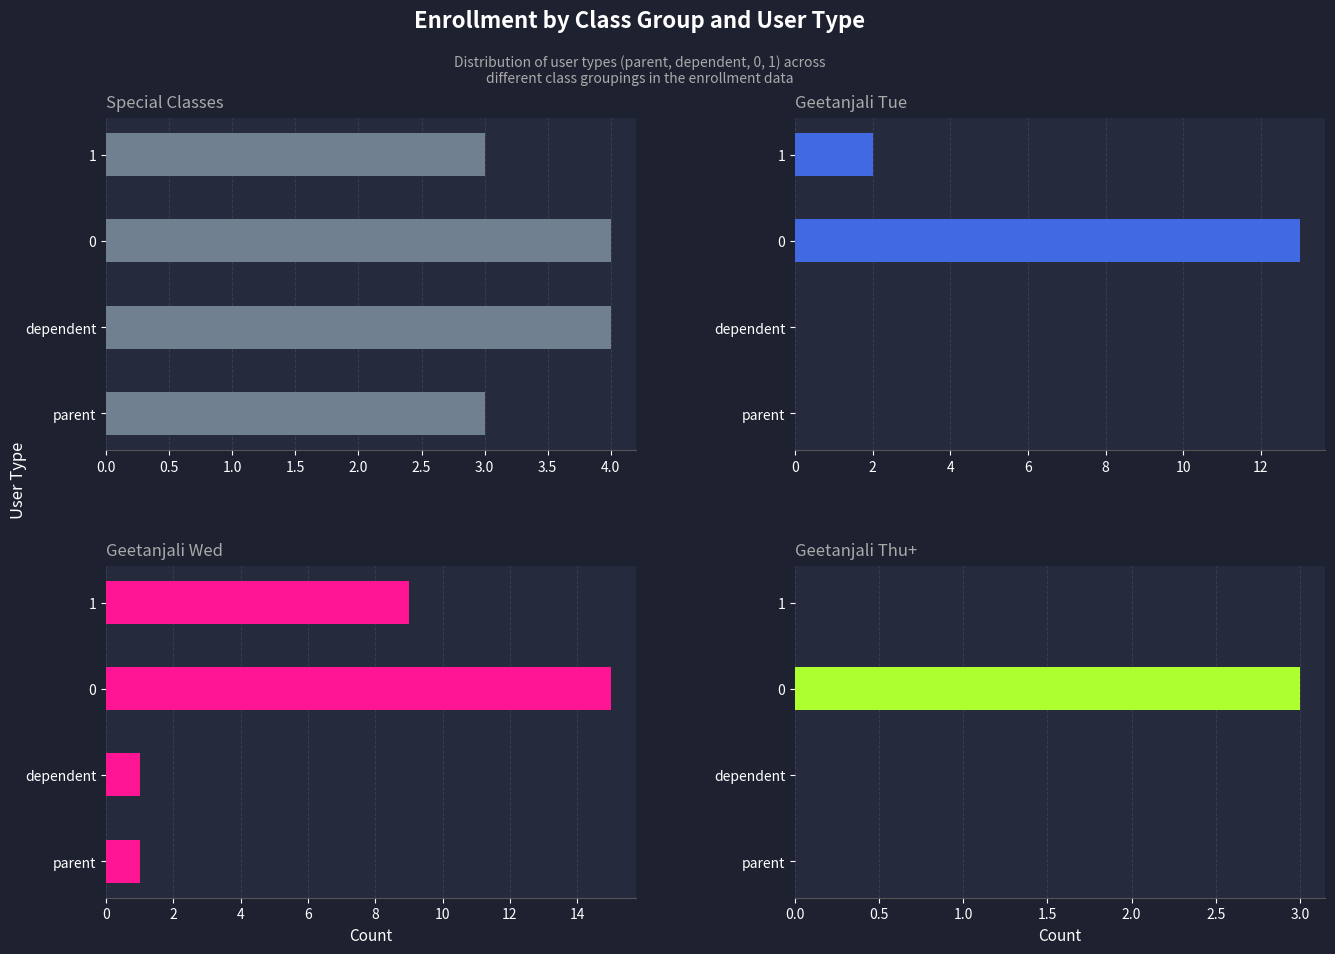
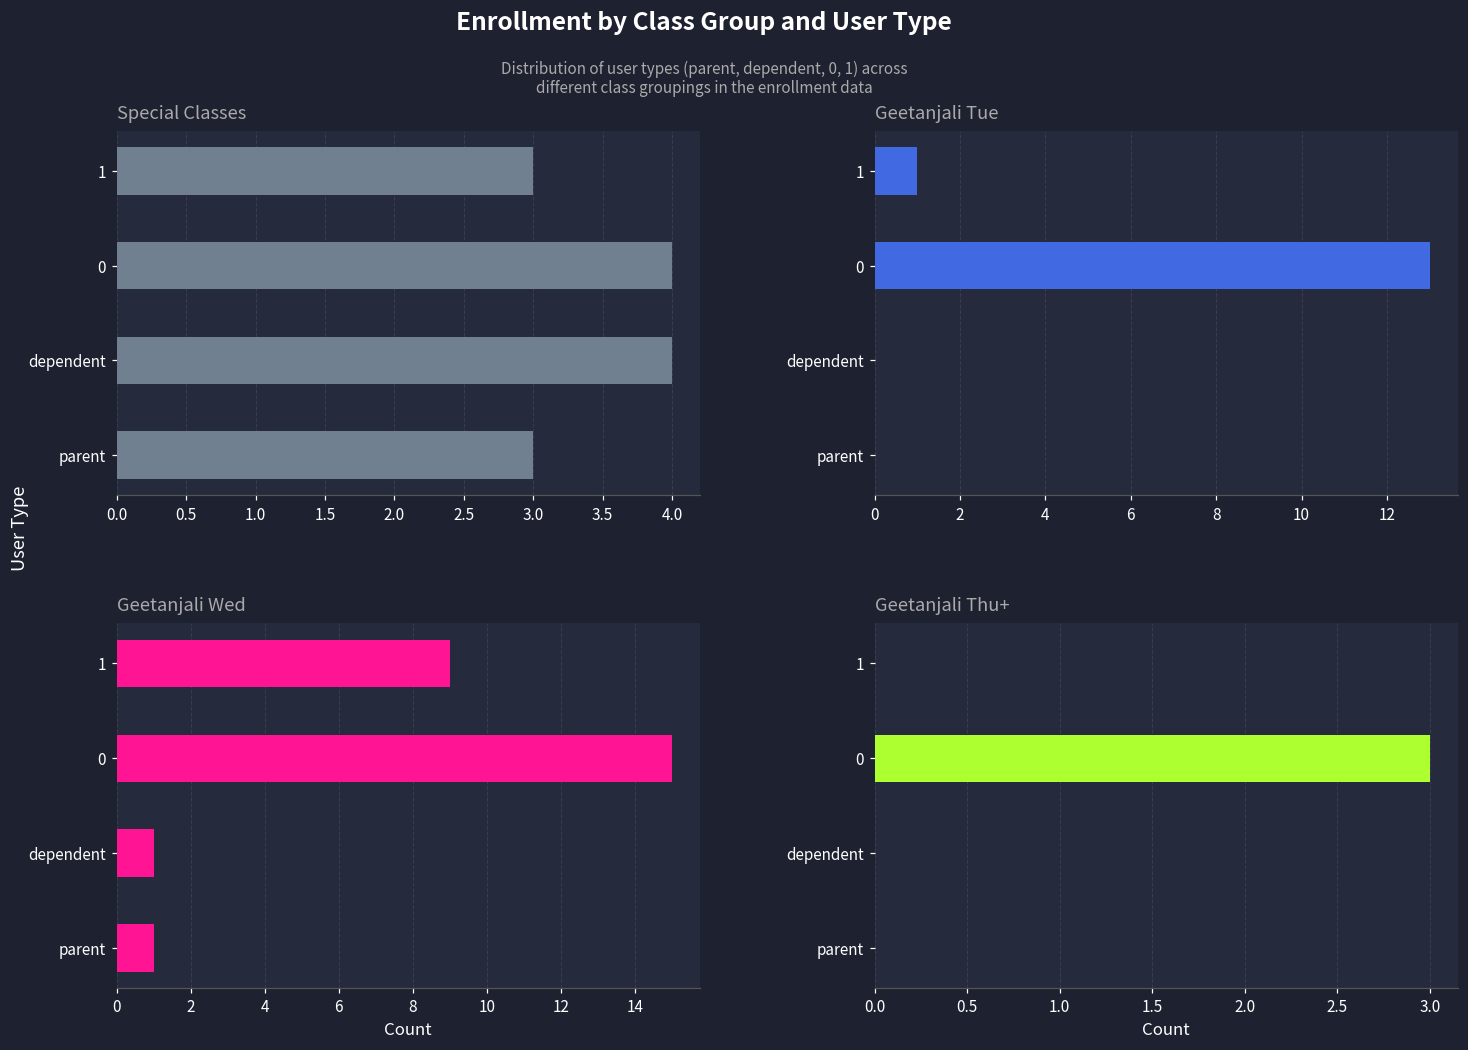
  {
    "Special Classes": {
      "1": 3.00,
      "0": 4.00,
      "dependent": 4.00,
      "parent": 3.00
    },
    "Geetanjali Tue": {
-     "1": 2,
+     "1": 1,
      "0": 13,
      "dependent": 0,
      "parent": 0
    },
    "Geetanjali Wed": {
      "1": 9.0,
      "0": 15.0,
      "dependent": 1.0,
      "parent": 1.0
    },
    "Geetanjali Thu+": {
      "1": 0.00,
      "0": 3.00,
      "dependent": 0.00,
      "parent": 0.00
    }
  }
